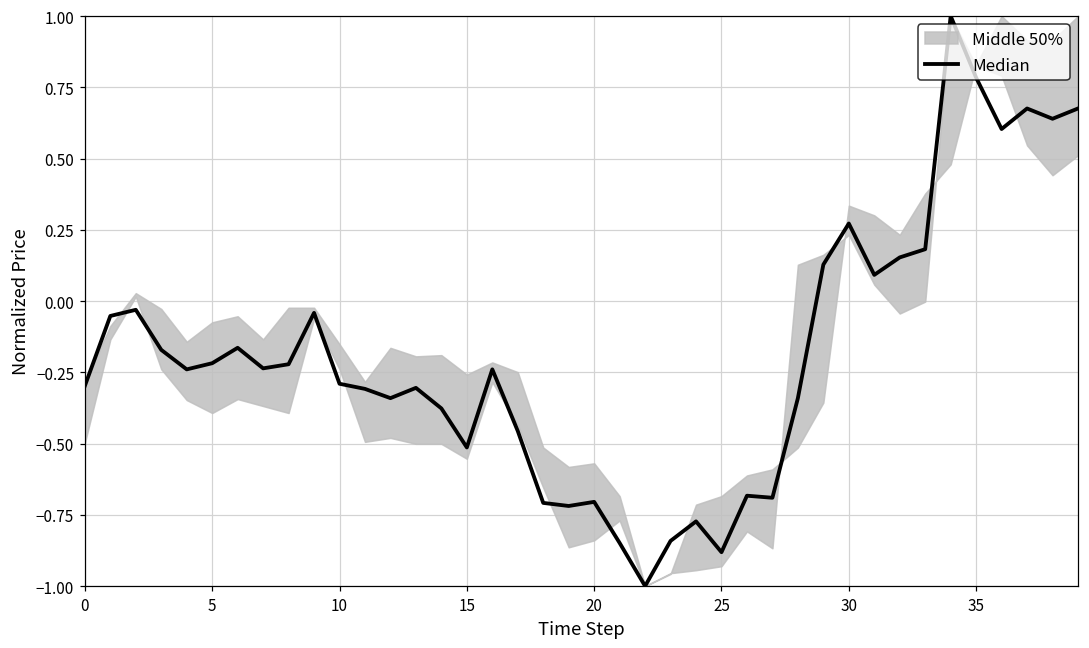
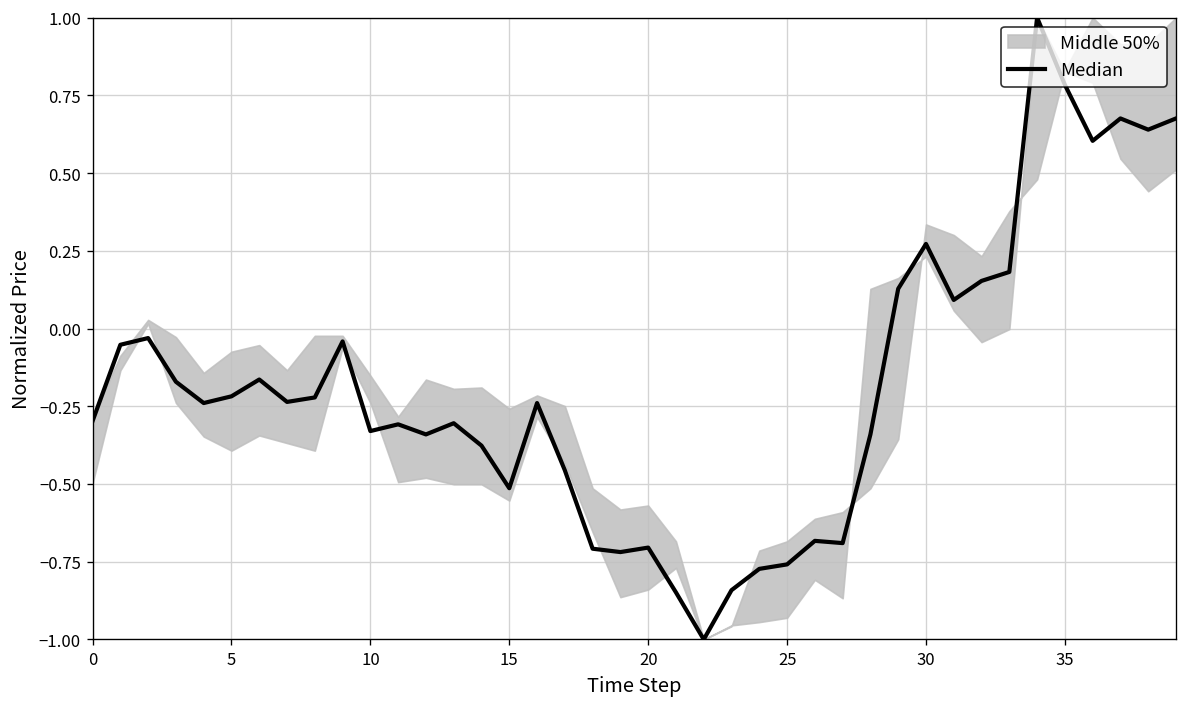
  {
    "Median": {
      "0": -0.30,
      "5": -0.22,
-     "10": -0.29,
+     "10": -0.33,
      "15": -0.51,
      "20": -0.70,
-     "25": -0.88,
+     "25": -0.76,
      "30": 0.27
    }
  }
